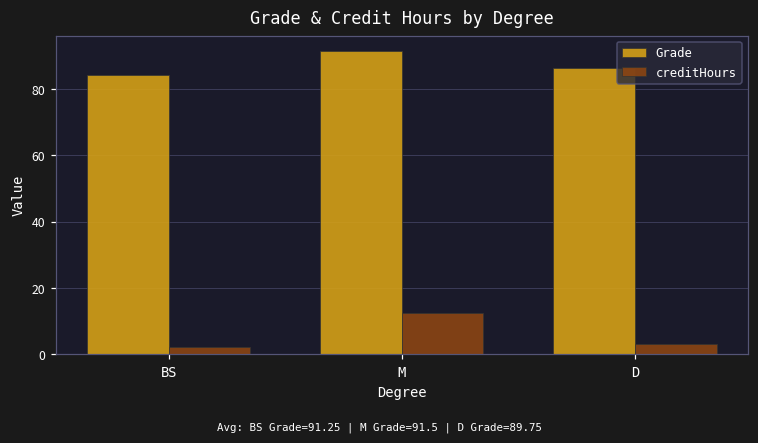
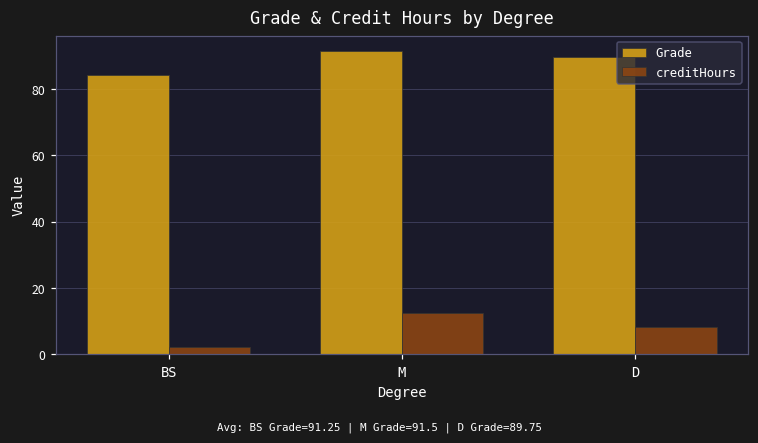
  {
    "Grade": {
      "BS": 84,
      "M": 92,
-     "D": 86
+     "D": 90
    },
    "creditHours": {
      "BS": 2,
      "M": 13,
-     "D": 3
+     "D": 8
    }
  }
